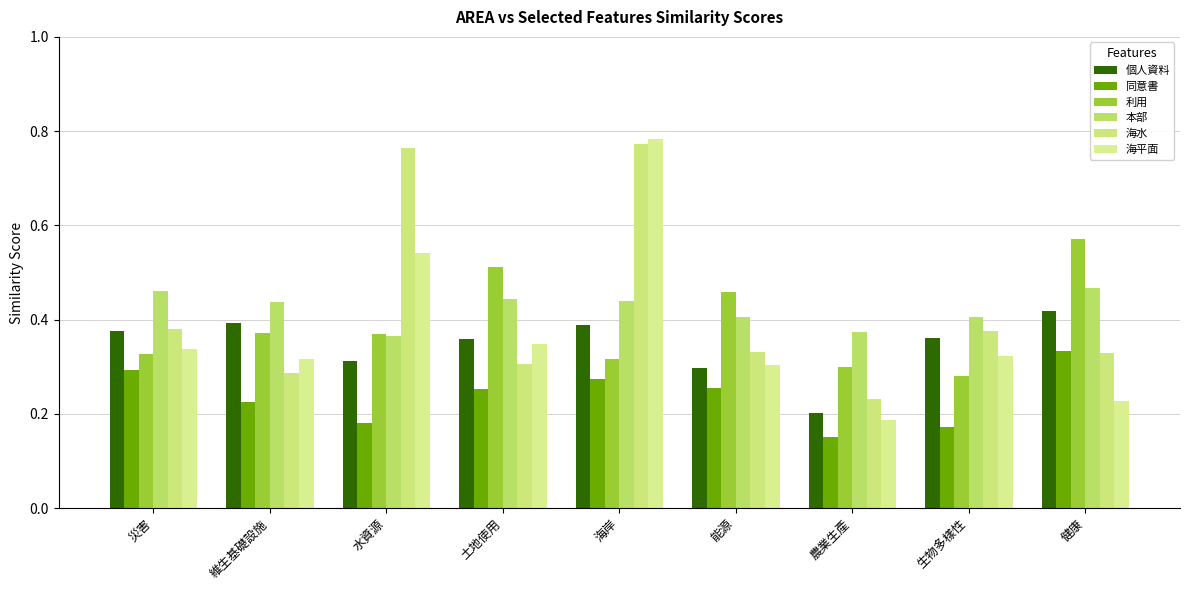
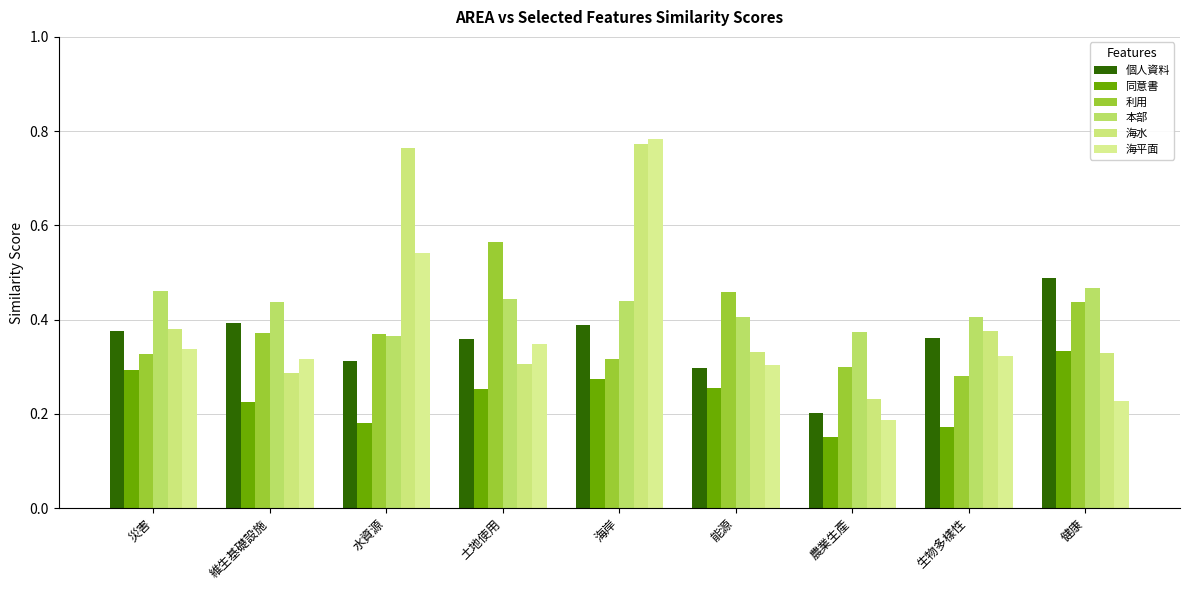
  {
    "個人資料": {
      "災害": 0.38,
      "維生基礎設施": 0.39,
      "水資源": 0.31,
      "土地使用": 0.36,
      "海岸": 0.39,
      "能源": 0.30,
      "農業生產": 0.20,
      "生物多樣性": 0.36,
-     "健康": 0.42
+     "健康": 0.49
    },
    "同意書": {
      "災害": 0.29,
      "維生基礎設施": 0.23,
      "水資源": 0.18,
      "土地使用": 0.25,
      "海岸": 0.27,
      "能源": 0.26,
      "農業生產": 0.15,
      "生物多樣性": 0.17,
      "健康": 0.33
    },
    "利用": {
      "災害": 0.33,
      "維生基礎設施": 0.37,
      "水資源": 0.37,
-     "土地使用": 0.51,
+     "土地使用": 0.57,
      "海岸": 0.32,
      "能源": 0.46,
      "農業生產": 0.30,
      "生物多樣性": 0.28,
-     "健康": 0.57
+     "健康": 0.44
    }
  }
